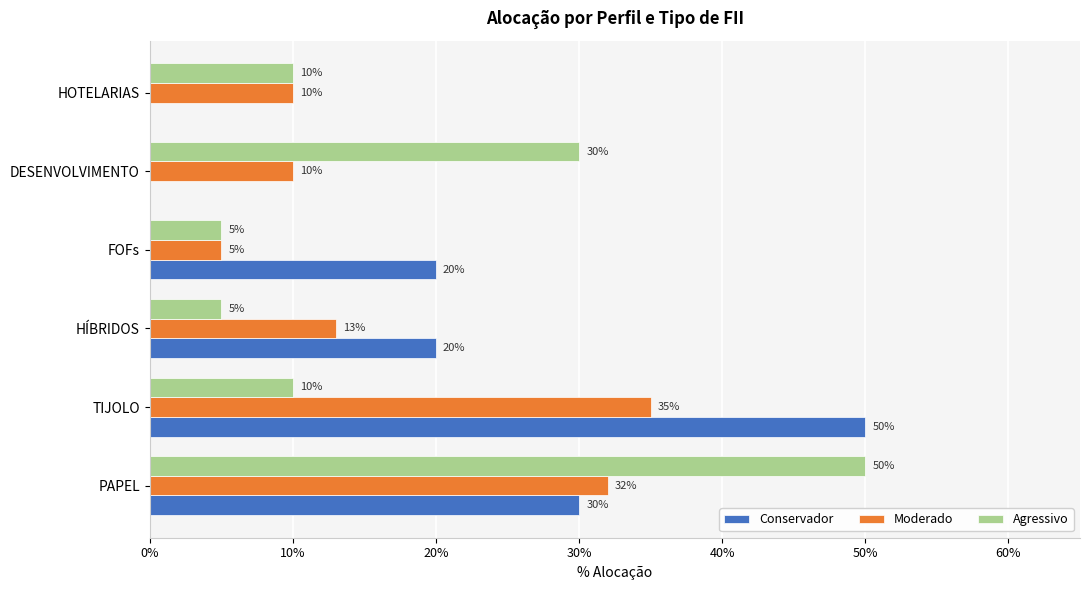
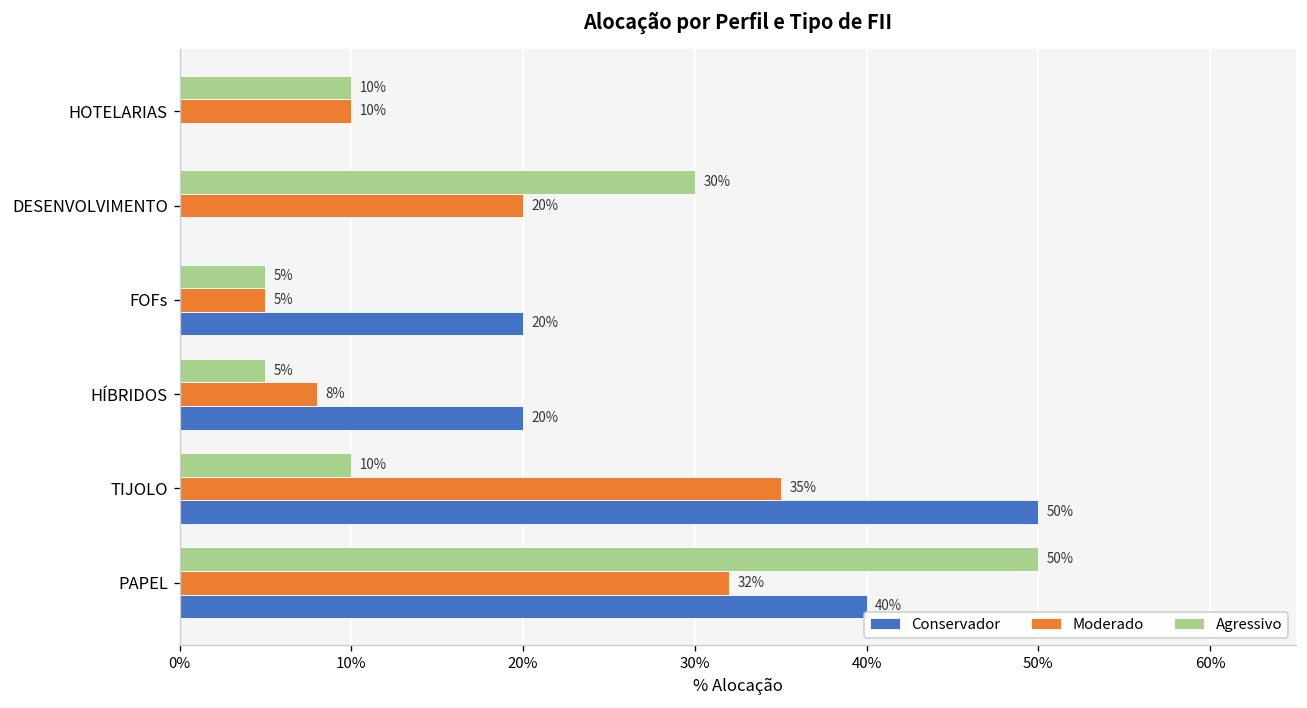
  {
    "Conservador": {
      "HOTELARIAS": "0.0%",
      "DESENVOLVIMENTO": "0.0%",
-     "PAPEL": "30.0%"
+     "PAPEL": "40.0%"
    },
    "Moderado": {
      "HOTELARIAS": "10%",
-     "DESENVOLVIMENTO": "10%",
+     "DESENVOLVIMENTO": "20%",
      "FOFs": "5%",
-     "HÍBRIDOS": "13%",
+     "HÍBRIDOS": "8%",
      "TIJOLO": "35%",
      "PAPEL": "32%"
    },
    "Agressivo": {
      "HOTELARIAS": "10%",
      "DESENVOLVIMENTO": "30%",
      "FOFs": "5%",
      "HÍBRIDOS": "5%",
      "TIJOLO": "10%",
      "PAPEL": "50%"
    }
  }
